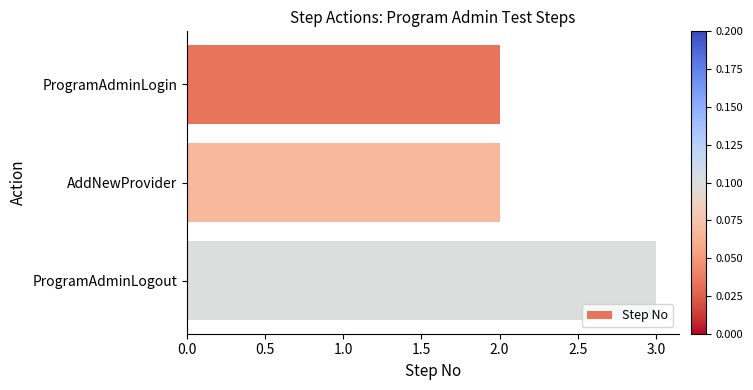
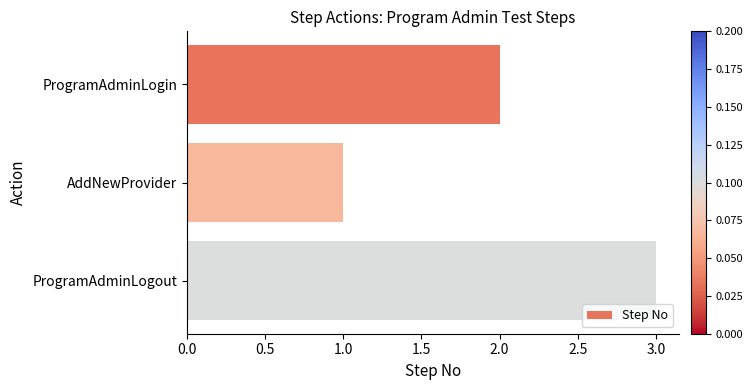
  {
    "ProgramAdminLogin": 2,
-   "AddNewProvider": 2,
+   "AddNewProvider": 1,
    "ProgramAdminLogout": 3
  }
